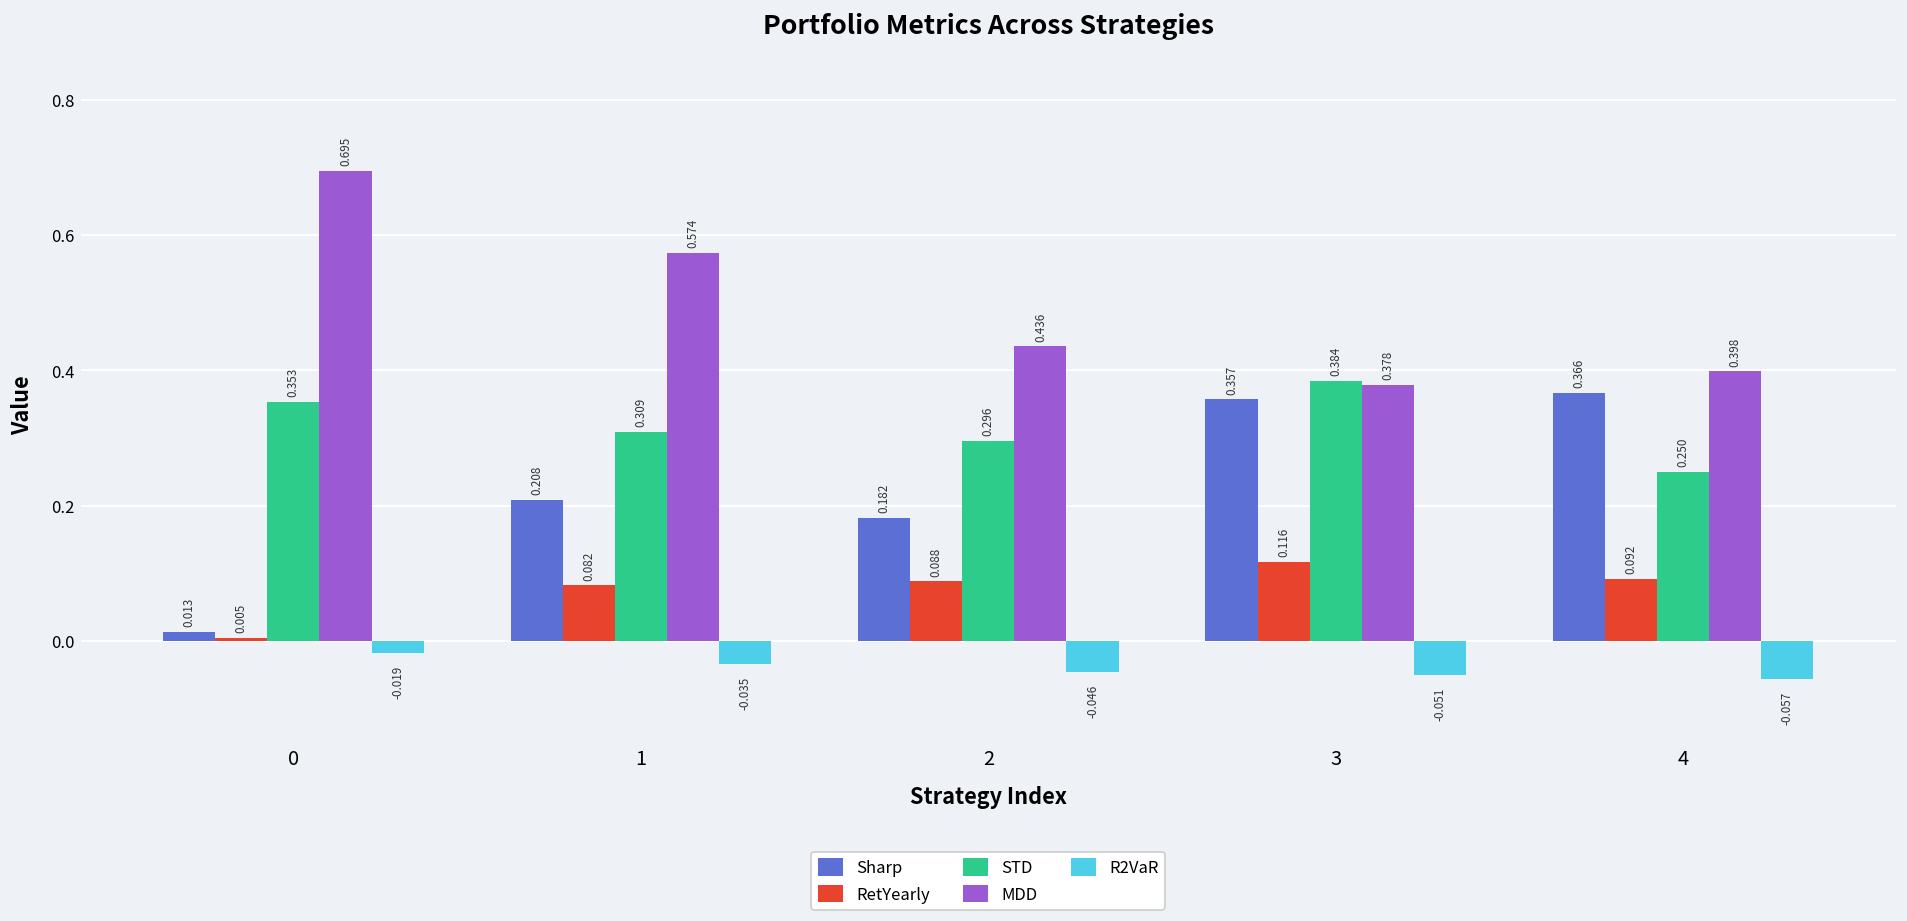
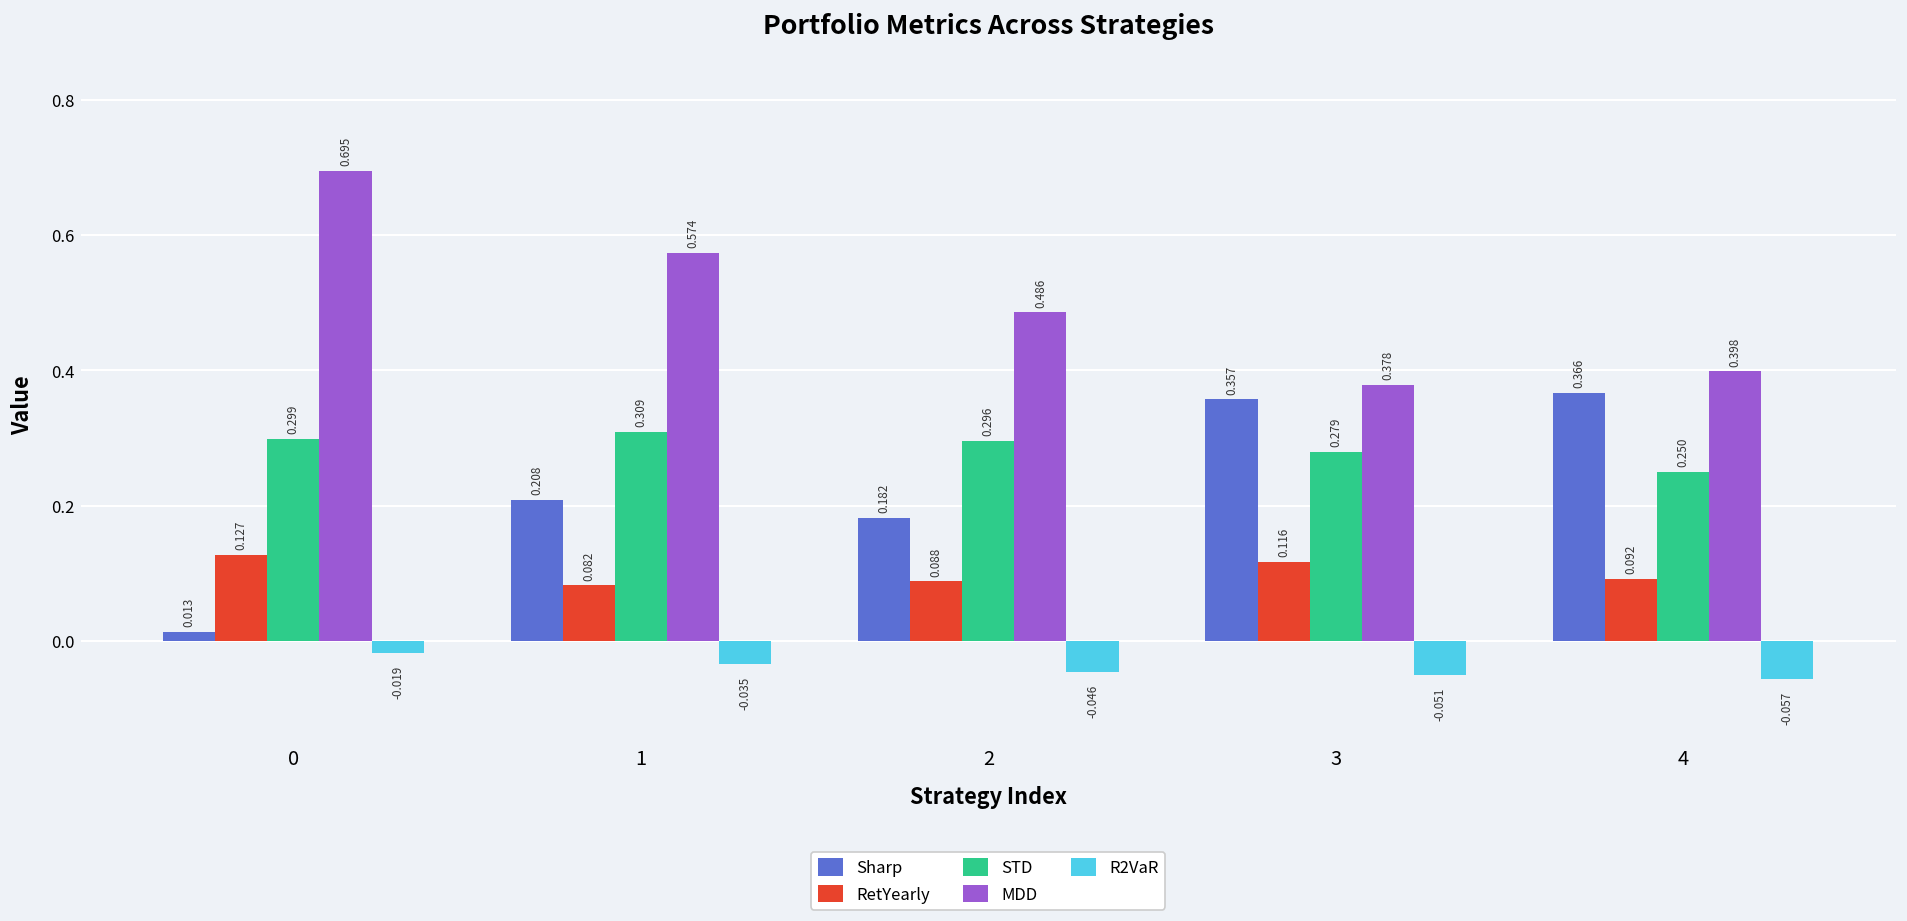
  {
    "Sharp": {
      "0": 0.013,
      "1": 0.208,
      "2": 0.182,
      "3": 0.357,
      "4": 0.366
    },
    "RetYearly": {
-     "0": 0.005,
+     "0": 0.127,
      "1": 0.082,
      "2": 0.088,
      "3": 0.116,
      "4": 0.092
    },
    "STD": {
-     "0": 0.353,
+     "0": 0.299,
      "1": 0.309,
      "2": 0.296,
-     "3": 0.384,
+     "3": 0.279,
      "4": 0.250
    },
    "MDD": {
      "0": 0.695,
      "1": 0.574,
-     "2": 0.436,
+     "2": 0.486,
      "3": 0.378,
      "4": 0.398
    },
    "R2VaR": {
      "0": -0.019,
      "1": -0.035,
      "2": -0.046,
      "3": -0.051,
      "4": -0.057
    }
  }
